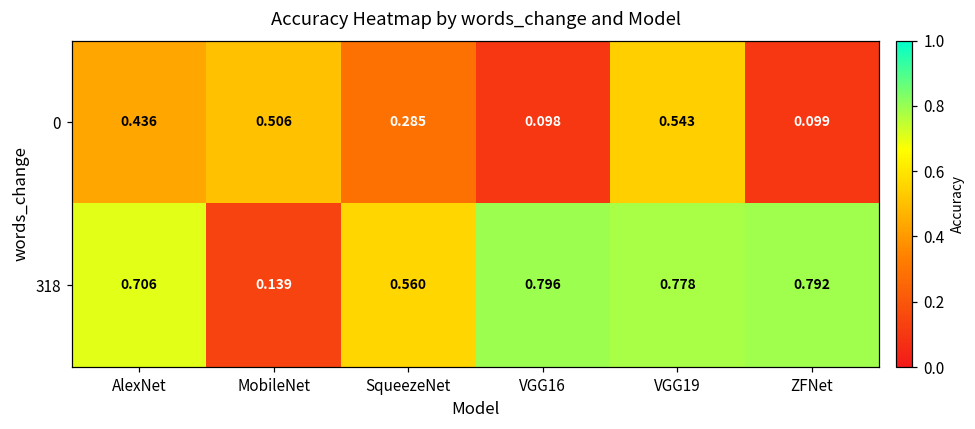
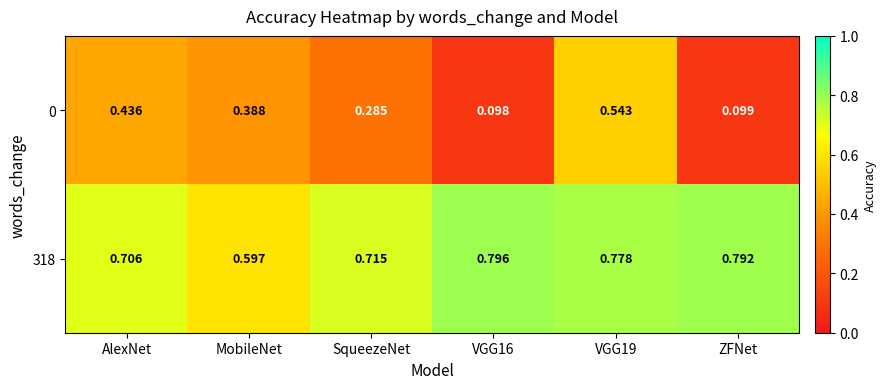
  {
    "0": {
      "AlexNet": 0.436,
-     "MobileNet": 0.506,
+     "MobileNet": 0.388,
      "SqueezeNet": 0.285,
      "VGG16": 0.098,
      "VGG19": 0.543,
      "ZFNet": 0.099
    },
    "318": {
      "AlexNet": 0.706,
-     "MobileNet": 0.139,
-     "SqueezeNet": 0.560,
+     "MobileNet": 0.597,
+     "SqueezeNet": 0.715,
      "VGG16": 0.796,
      "VGG19": 0.778,
      "ZFNet": 0.792
    }
  }
